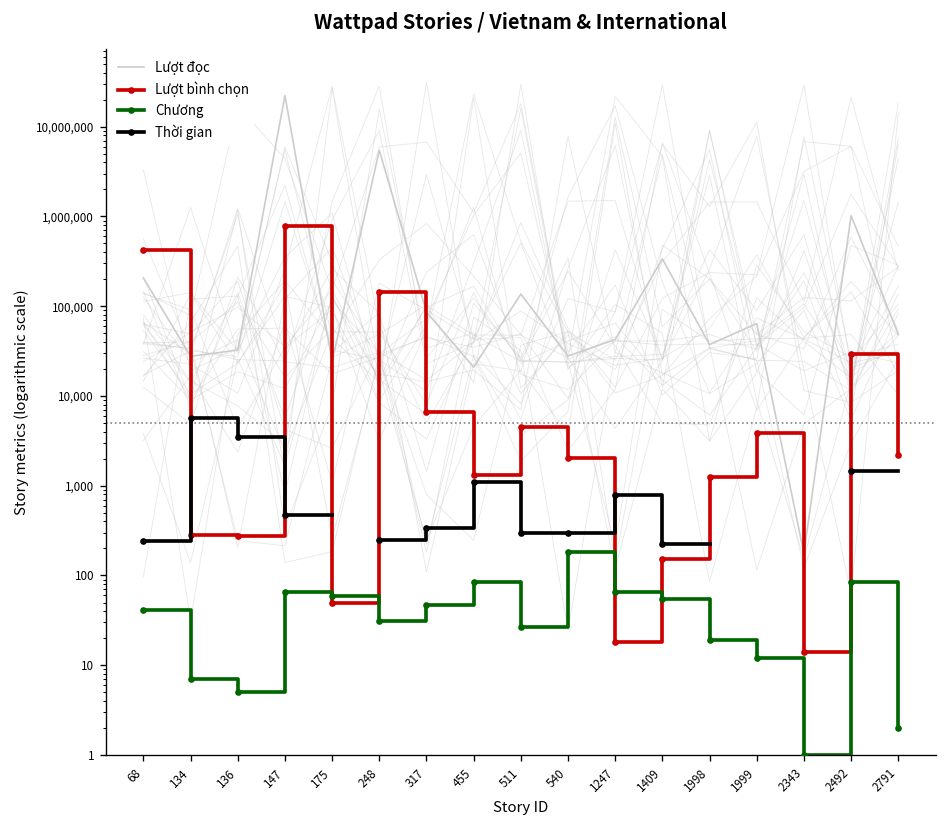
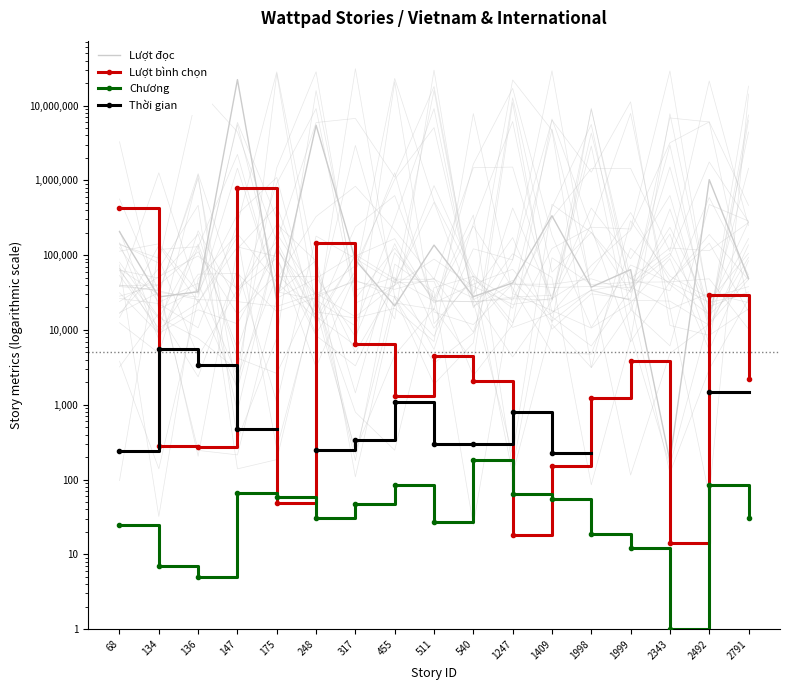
  {
    "Lượt bình chọn": {
      "68": "400,000",
      "134": "290",
      "136": "280",
      "147": "800,000",
      "175": "50",
      "248": "150,000",
      "455": "1,300",
      "511": "5,000",
      "540": "2,000",
      "1247": "18",
      "1409": "150",
      "1998": "1,200",
      "1999": "4,000",
      "2343": "14",
      "2791": "2,200"
    },
    "Chương": {
-     "68": "40",
+     "68": "25",
      "134": "7",
      "136": "5",
      "147": "70",
      "175": "60",
      "248": "31",
      "317": "50",
      "455": "90",
      "511": "27",
      "540": "180",
      "1247": "70",
      "1409": "60",
      "1998": "19",
      "1999": "12",
      "2343": "1",
      "2492": "90",
-     "2791": "2"
+     "2791": "31"
    },
    "Thời gian": {
      "68": "240",
      "134": "6,000",
      "136": "3,000",
      "147": "500",
      "248": "250",
      "317": "300",
      "455": "1,100",
      "511": "300",
      "540": "300",
      "1247": "800",
      "1409": "230",
      "2492": "1,500"
    }
  }
